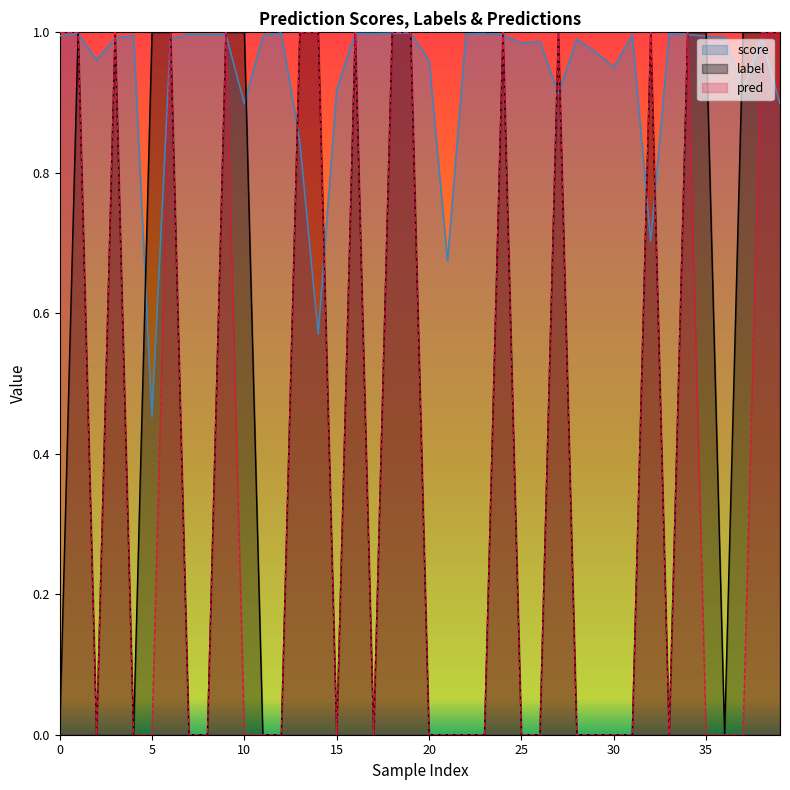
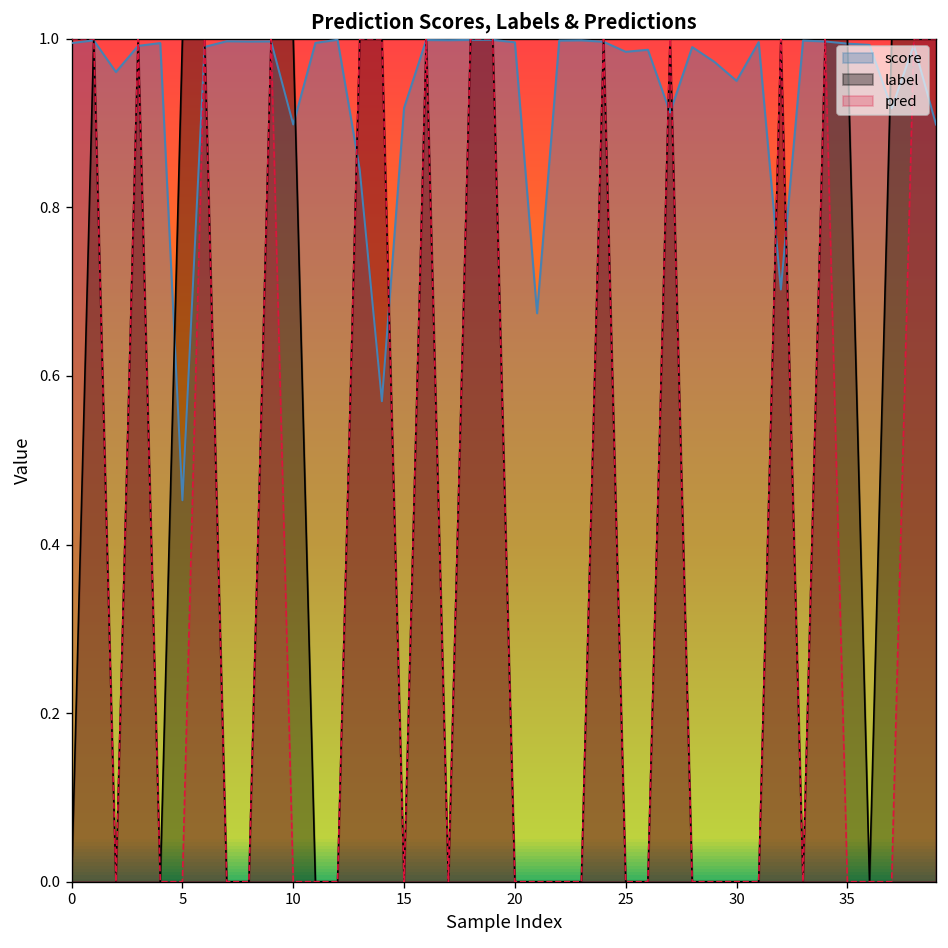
  {
    "score": {
      "0": 0.99,
      "5": 0.45,
      "10": 0.90,
      "15": 0.92,
-     "20": 0.96,
+     "20": 1.00,
      "25": 0.98,
      "30": 0.95,
      "35": 0.99
    },
    "label": {
      "0": 0.00,
      "5": 1.00,
      "10": 1.00,
      "35": 1.00
    },
    "pred": {
      "0": 1.00,
      "5": 0.00,
      "10": 0.00,
      "35": 0.00
    }
  }
